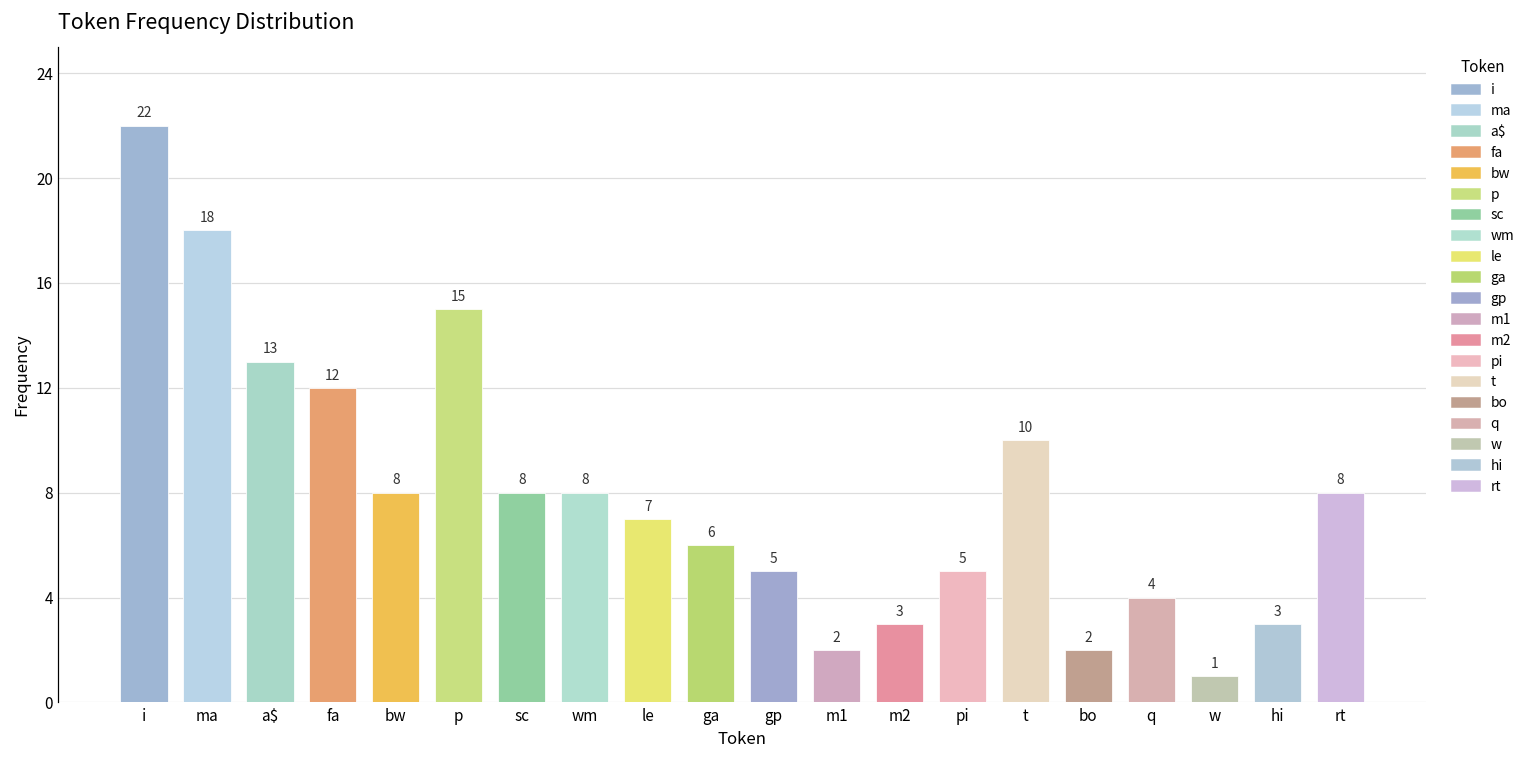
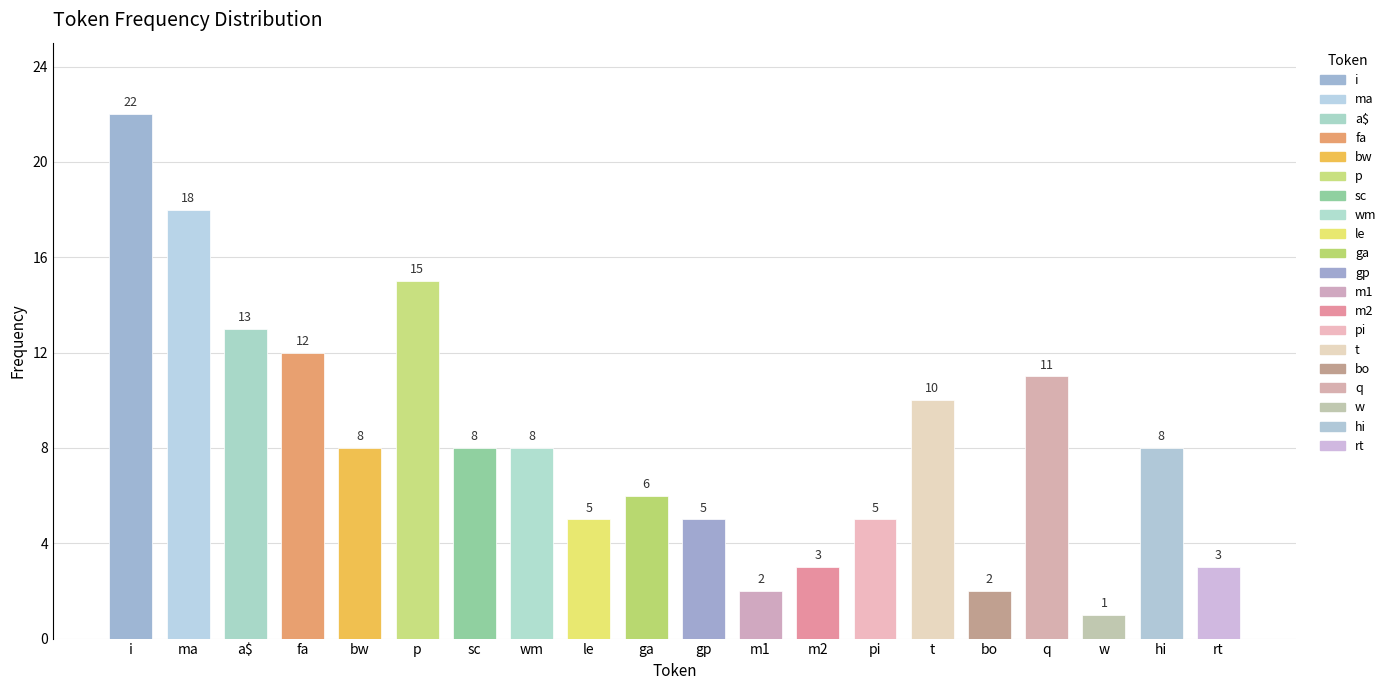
  {
    "i": 22,
    "ma": 18,
    "a$": 13,
    "fa": 12,
    "bw": 8,
    "p": 15,
    "sc": 8,
    "wm": 8,
-   "le": 7,
+   "le": 5,
    "ga": 6,
    "gp": 5,
    "m1": 2,
    "m2": 3,
    "pi": 5,
    "t": 10,
    "bo": 2,
-   "q": 4,
+   "q": 11,
    "w": 1,
-   "hi": 3,
-   "rt": 8
+   "hi": 8,
+   "rt": 3
  }
